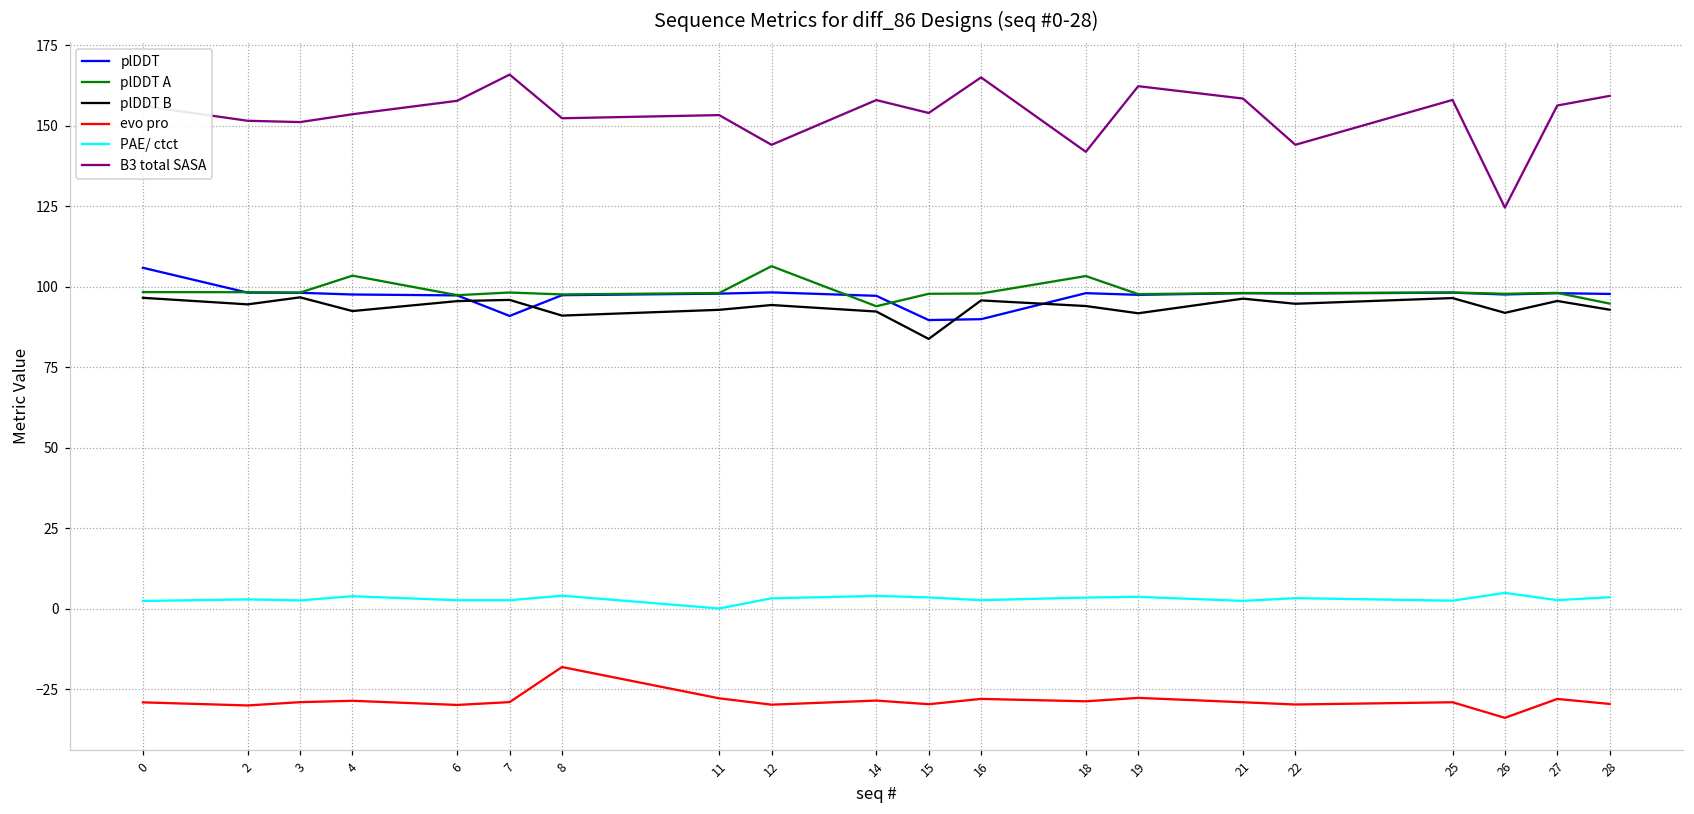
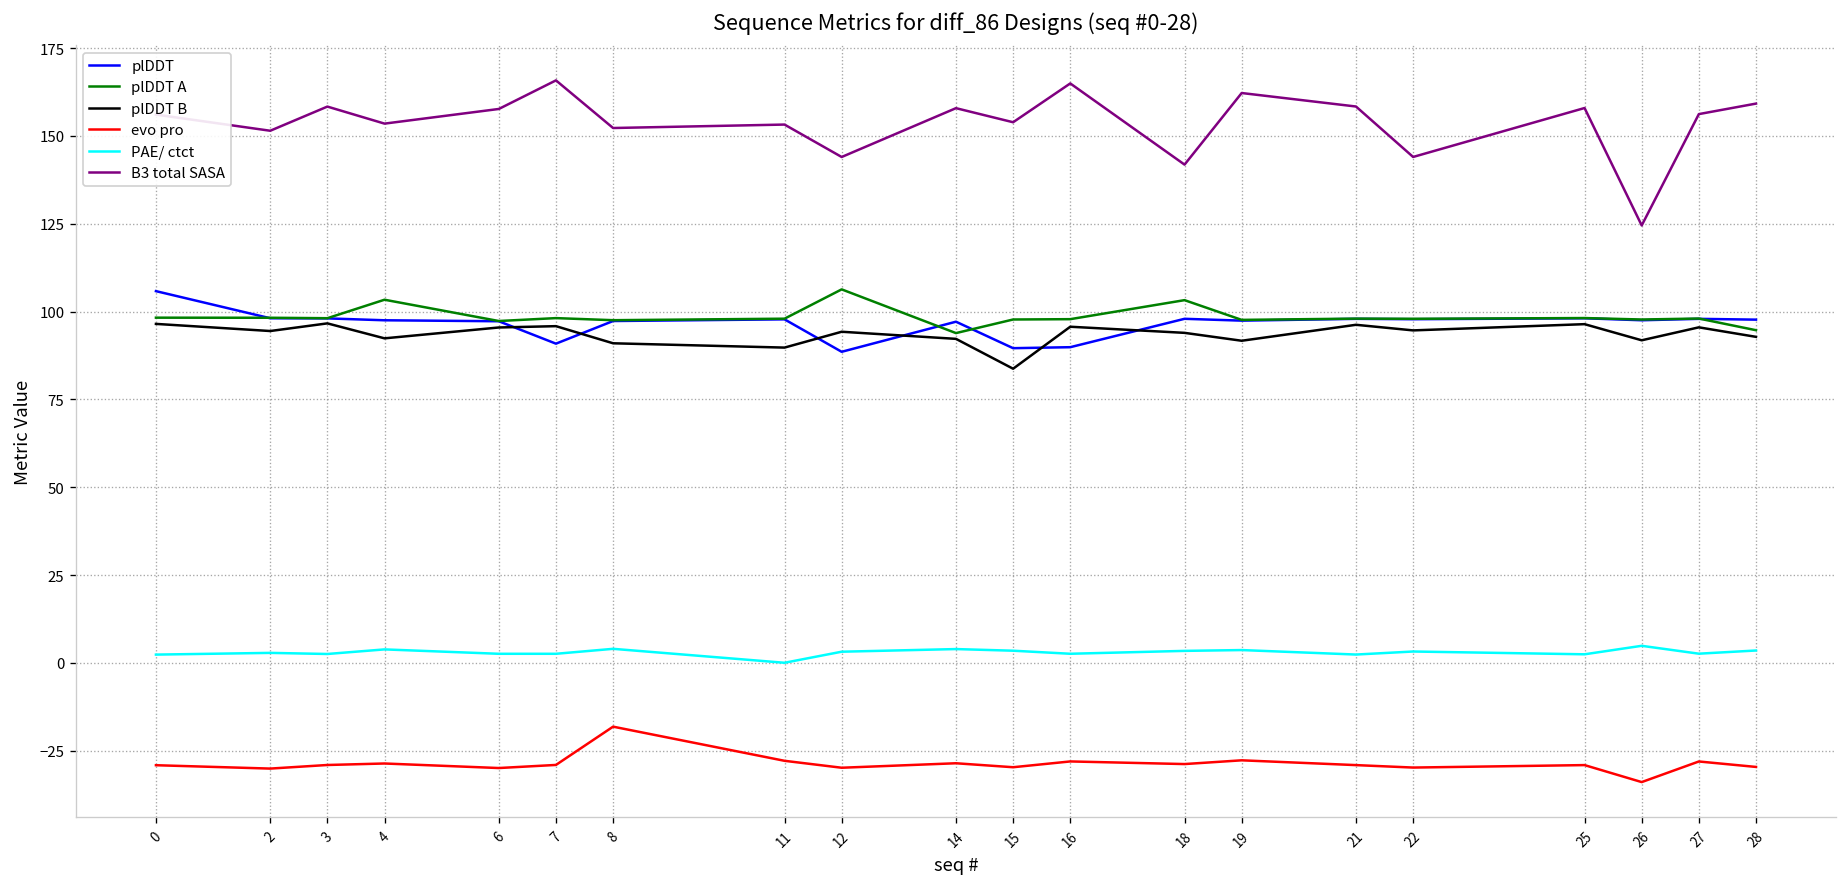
  {
    "plDDT": {
      "0": 106,
      "4": 98,
      "7": 91,
-     "12": 98,
+     "12": 89,
      "14": 97,
      "15": 90,
      "16": 90,
      "18": 98,
      "28": 98
    },
    "plDDT A": {
      "0": 98,
      "4": 103,
      "7": 98,
      "12": 106,
      "14": 94,
      "15": 98,
      "16": 98,
      "18": 103,
      "28": 95
    },
    "plDDT B": {
      "0": 96,
      "2": 94,
      "3": 97,
      "4": 92,
      "6": 95,
      "7": 96,
      "8": 91,
-     "11": 93,
+     "11": 90,
      "12": 94,
      "14": 92,
      "15": 84,
      "16": 96,
      "18": 94,
      "19": 92,
      "21": 96,
      "22": 95,
      "25": 96,
      "26": 92,
      "27": 96,
      "28": 93
    },
    "evo pro": {
      "0": -29,
      "2": -30,
      "3": -29,
      "4": -29,
      "6": -30,
      "7": -29,
      "8": -18,
      "11": -28,
      "12": -30,
      "14": -29,
      "15": -30,
      "16": -28,
      "18": -29,
      "19": -28,
      "21": -29,
      "22": -30,
      "25": -29,
      "26": -34,
      "27": -28,
      "28": -30
    },
    "PAE/ ctct": {
      "0": 2,
      "2": 3,
      "3": 3,
      "4": 4,
      "6": 3,
      "7": 3,
      "8": 4,
      "11": 0,
      "12": 3,
      "14": 4,
      "15": 3,
      "16": 3,
      "18": 3,
      "19": 4,
      "21": 2,
      "22": 3,
      "25": 2,
      "26": 5,
      "27": 3,
      "28": 4
    },
    "B3 total SASA": {
      "2": 151,
-     "3": 151,
+     "3": 158,
      "4": 154,
      "6": 158,
      "7": 166,
      "8": 152,
      "11": 153,
      "12": 144,
      "14": 158,
      "15": 154,
      "16": 165,
      "18": 142,
      "19": 162,
      "21": 158,
      "22": 144,
      "25": 158,
      "26": 125,
      "27": 156,
      "28": 159
    }
  }
